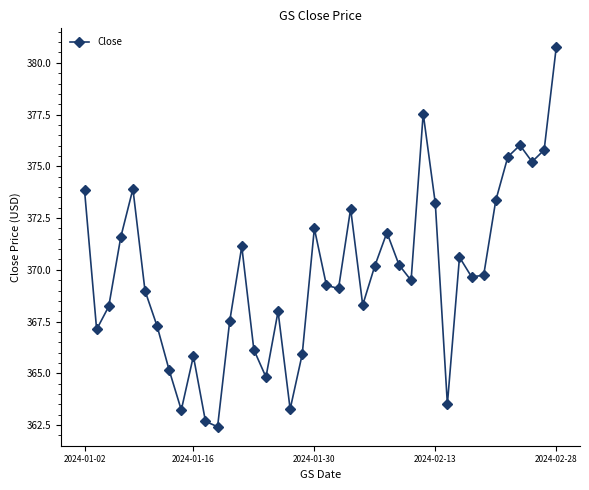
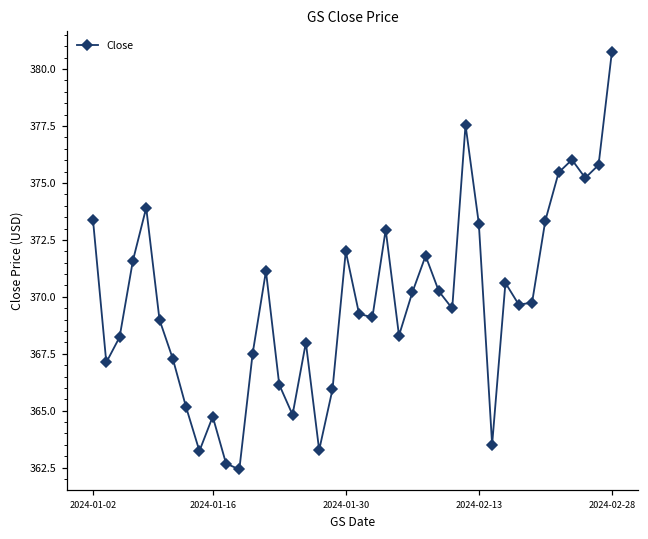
  {
-   "2024-01-02": 373.8,
-   "2024-01-16": 365.8,
+   "2024-01-02": 373.4,
+   "2024-01-16": 364.7,
    "2024-01-30": 372.0,
    "2024-02-13": 373.2,
    "2024-02-28": 380.8
  }
